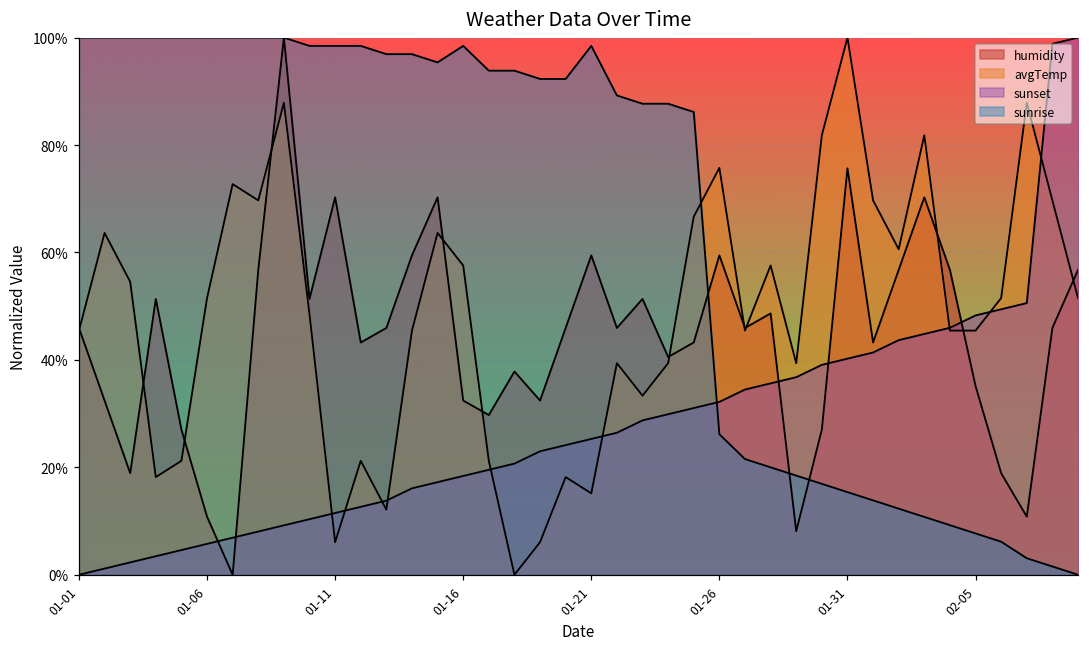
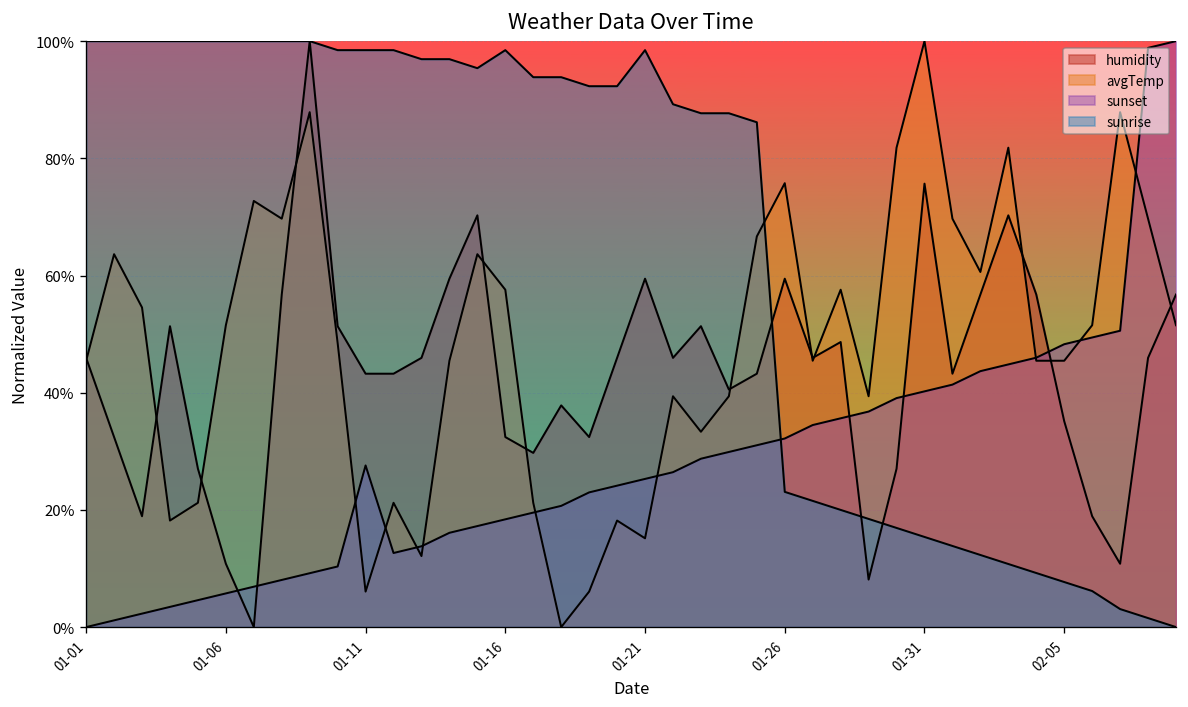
  {
    "humidity": {
      "01-06": "11%",
-     "01-11": "70%",
+     "01-11": "43%",
      "01-16": "32%",
      "01-21": "59%",
      "01-26": "59%",
      "01-31": "76%",
      "02-05": "35%"
    },
    "avgTemp": {
      "01-06": "52%",
      "01-11": "6%",
      "01-16": "58%",
      "01-21": "15%",
      "01-26": "76%",
      "01-31": "100%",
      "02-05": "45%"
    },
    "sunset": {
      "01-01": "0%",
      "01-06": "6%",
-     "01-11": "11%",
+     "01-11": "28%",
      "01-16": "18%",
      "01-21": "25%",
      "01-26": "32%",
      "01-31": "40%",
      "02-05": "48%"
    },
    "sunrise": {
      "01-01": "100%",
      "01-06": "100%",
      "01-11": "98%",
      "01-16": "98%",
      "01-21": "98%",
-     "01-26": "26%",
+     "01-26": "23%",
      "01-31": "15%",
      "02-05": "8%"
    }
  }
